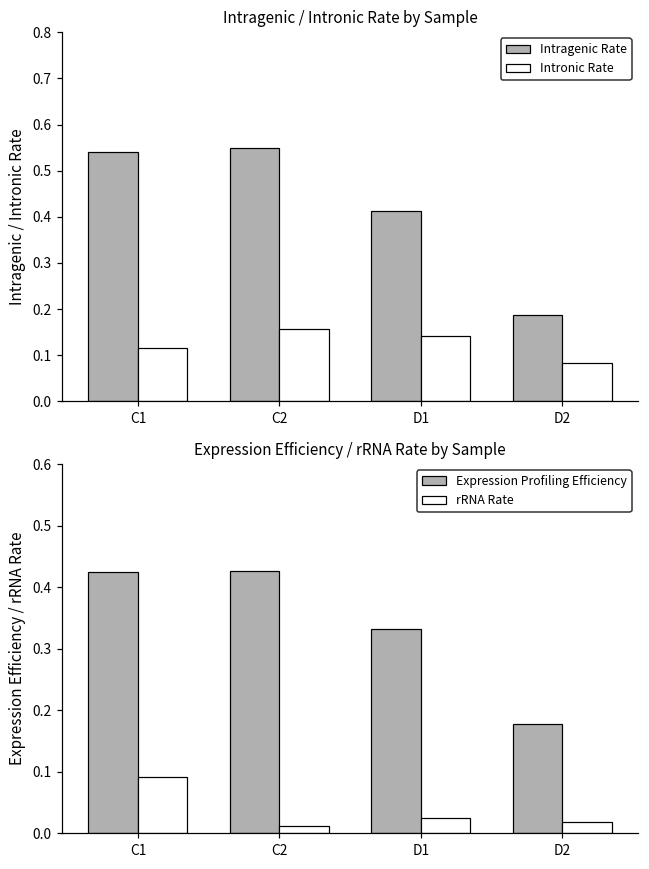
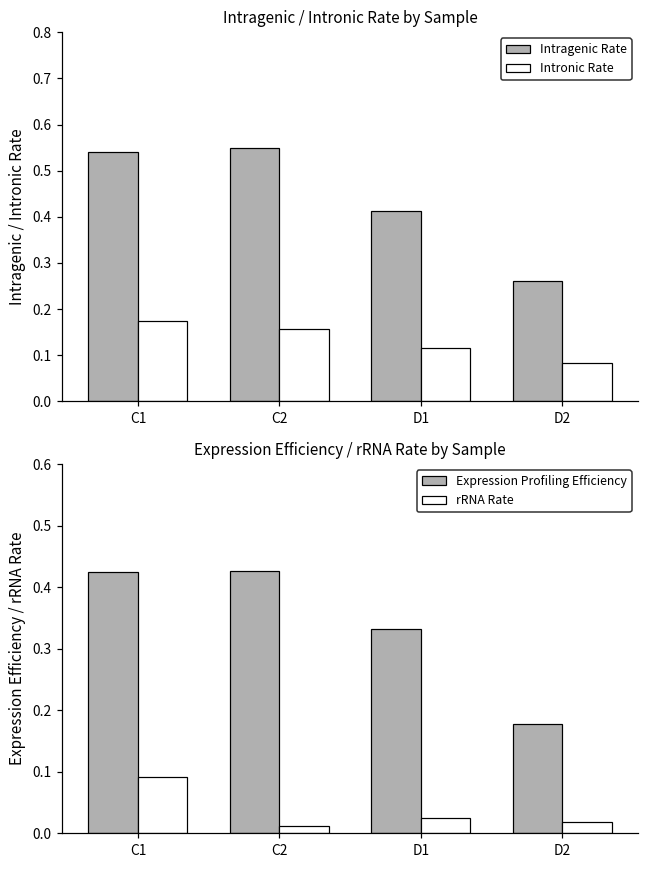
  {
    "Intragenic / Intronic Rate by Sample": {
      "Intragenic Rate": {
        "C1": 0.54,
        "C2": 0.55,
        "D1": 0.41,
-       "D2": 0.19
+       "D2": 0.26
      },
      "Intronic Rate": {
-       "C1": 0.12,
+       "C1": 0.17,
        "C2": 0.16,
-       "D1": 0.14,
+       "D1": 0.11,
        "D2": 0.08
      }
    },
    "Expression Efficiency / rRNA Rate by Sample": {
      "Expression Profiling Efficiency": {
        "C1": 0.42,
        "C2": 0.43,
        "D1": 0.33,
        "D2": 0.18
      },
      "rRNA Rate": {
        "C1": 0.09,
        "C2": 0.01,
        "D1": 0.02,
        "D2": 0.02
      }
    }
  }
